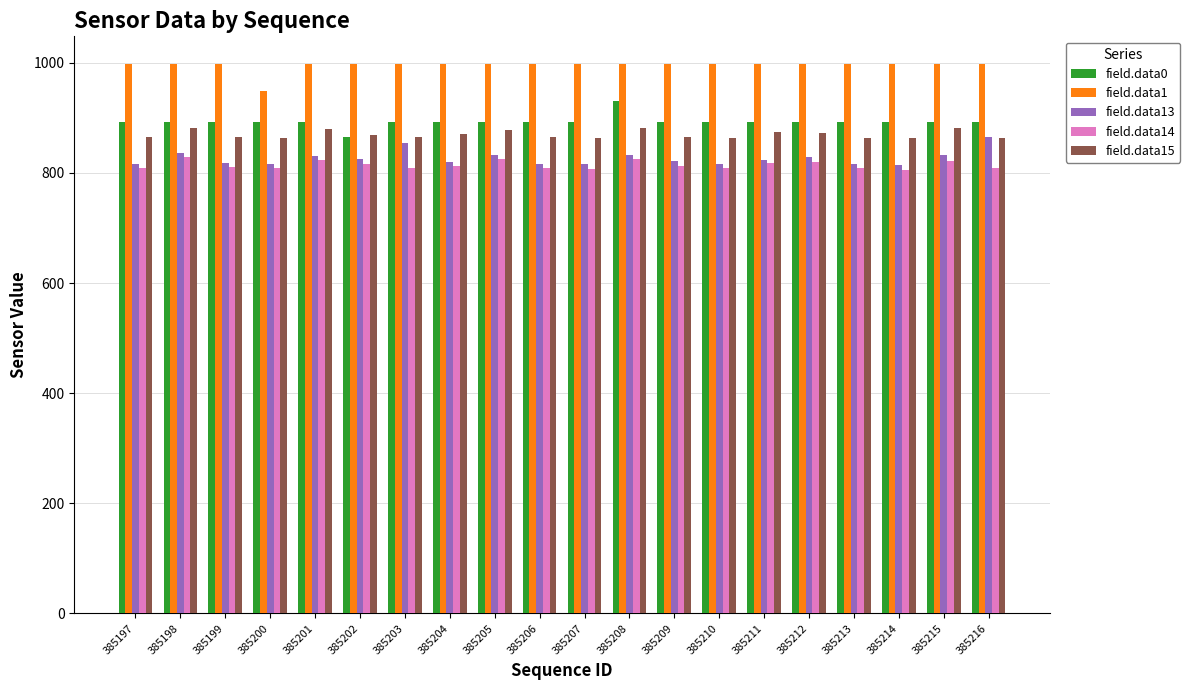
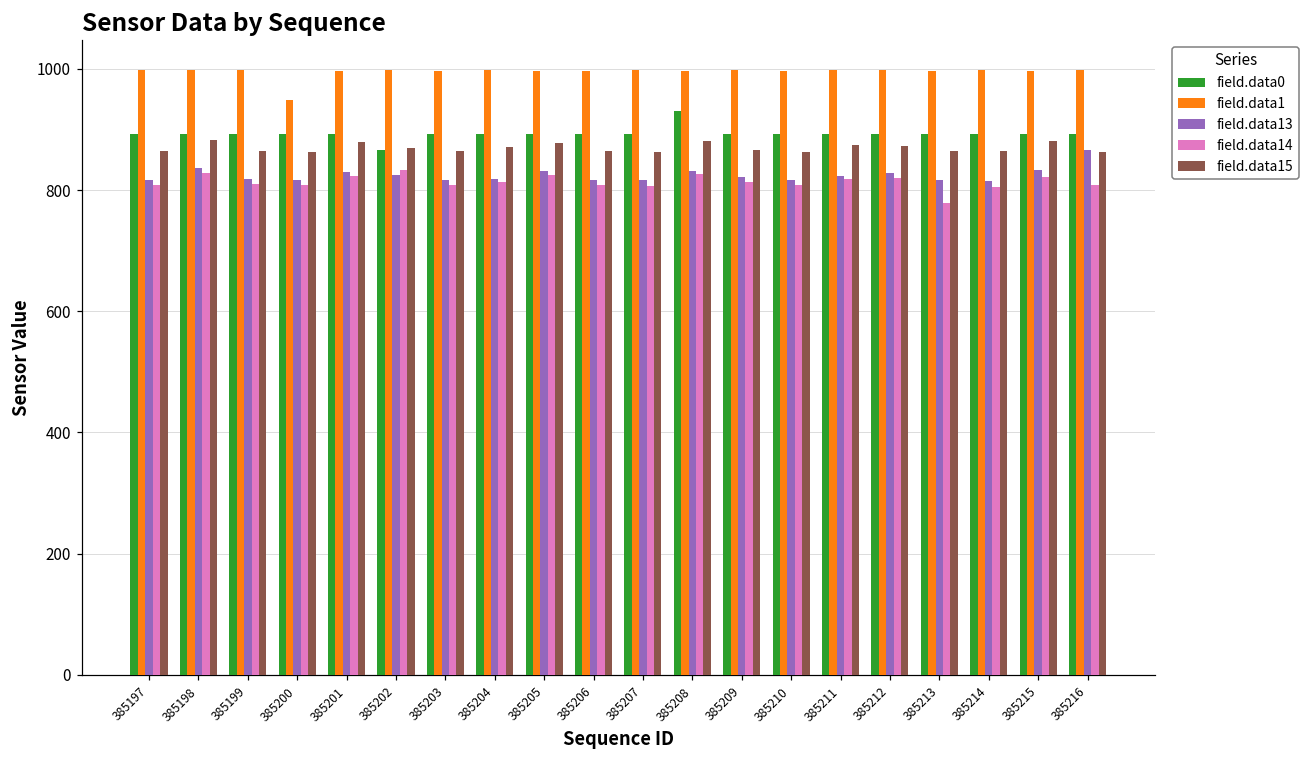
  {
    "field.data0": {
      "385197": 890,
      "385198": 890,
      "385199": 890,
      "385200": 890,
      "385201": 890,
      "385202": 870,
      "385203": 890,
      "385204": 890,
      "385205": 890,
      "385206": 890,
      "385207": 890,
      "385208": 930,
      "385209": 890,
      "385210": 890,
      "385211": 890,
      "385212": 890,
      "385213": 890,
      "385214": 890,
      "385215": 890,
      "385216": 890
    },
    "field.data1": {
      "385197": 1000,
      "385198": 1000,
      "385199": 1000,
      "385200": 950,
      "385201": 1000,
      "385202": 1000,
      "385203": 1000,
      "385204": 1000,
      "385205": 1000,
      "385206": 1000,
      "385207": 1000,
      "385208": 1000,
      "385209": 1000,
      "385210": 1000,
      "385211": 1000,
      "385212": 1000,
      "385213": 1000,
      "385214": 1000,
      "385215": 1000,
      "385216": 1000
    },
    "field.data13": {
      "385197": 820,
      "385198": 840,
      "385199": 820,
      "385200": 820,
      "385201": 830,
      "385202": 830,
-     "385203": 850,
+     "385203": 820,
      "385204": 820,
      "385205": 830,
      "385206": 820,
      "385207": 820,
      "385208": 830,
      "385209": 820,
      "385210": 820,
      "385211": 820,
      "385212": 830,
      "385213": 820,
      "385214": 820,
      "385215": 830,
      "385216": 870
    },
    "field.data14": {
      "385197": 810,
      "385198": 830,
      "385199": 810,
      "385200": 810,
      "385201": 820,
-     "385202": 820,
+     "385202": 830,
      "385203": 810,
      "385204": 810,
      "385205": 830,
      "385206": 810,
      "385207": 810,
      "385208": 830,
      "385209": 810,
      "385210": 810,
      "385211": 820,
      "385212": 820,
-     "385213": 810,
+     "385213": 780,
      "385214": 810,
      "385215": 820,
      "385216": 810
    },
    "field.data15": {
      "385197": 870,
      "385198": 880,
      "385199": 870,
      "385200": 860,
      "385201": 880,
      "385202": 870,
      "385203": 870,
      "385204": 870,
      "385205": 880,
      "385206": 870,
      "385207": 860,
      "385208": 880,
      "385209": 870,
      "385210": 860,
      "385211": 880,
      "385212": 870,
      "385213": 860,
      "385214": 860,
      "385215": 880,
      "385216": 860
    }
  }
